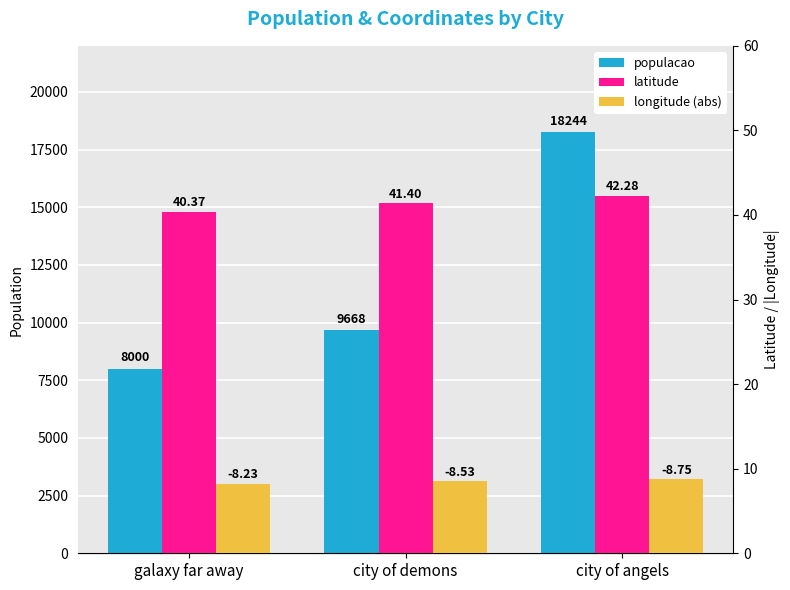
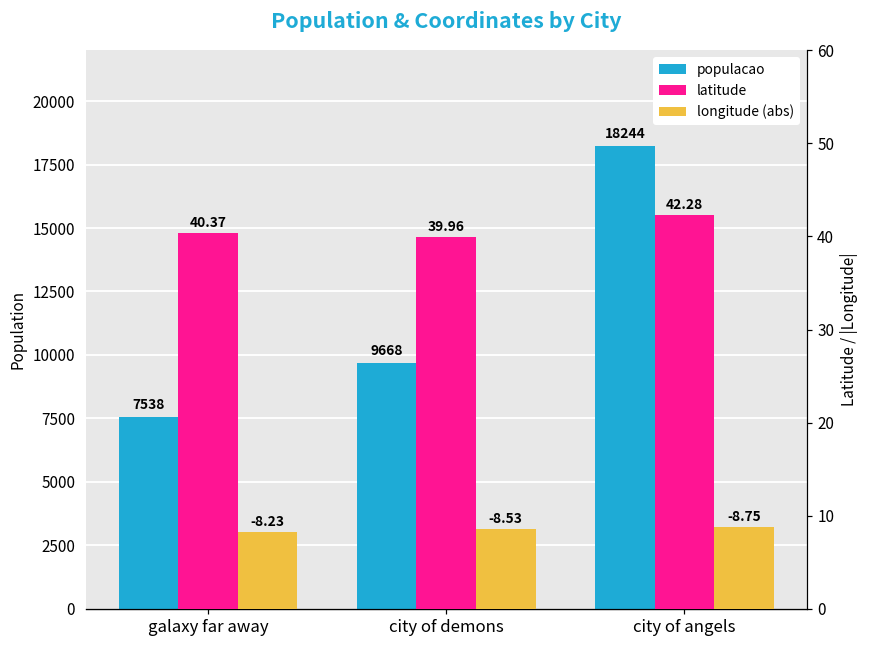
  {
    "populacao": {
-     "galaxy far away": 8000,
+     "galaxy far away": 7538,
      "city of demons": 9668,
      "city of angels": 18244
    },
    "latitude": {
      "galaxy far away": 40.37,
-     "city of demons": 41.40,
+     "city of demons": 39.96,
      "city of angels": 42.28
    }
  }
